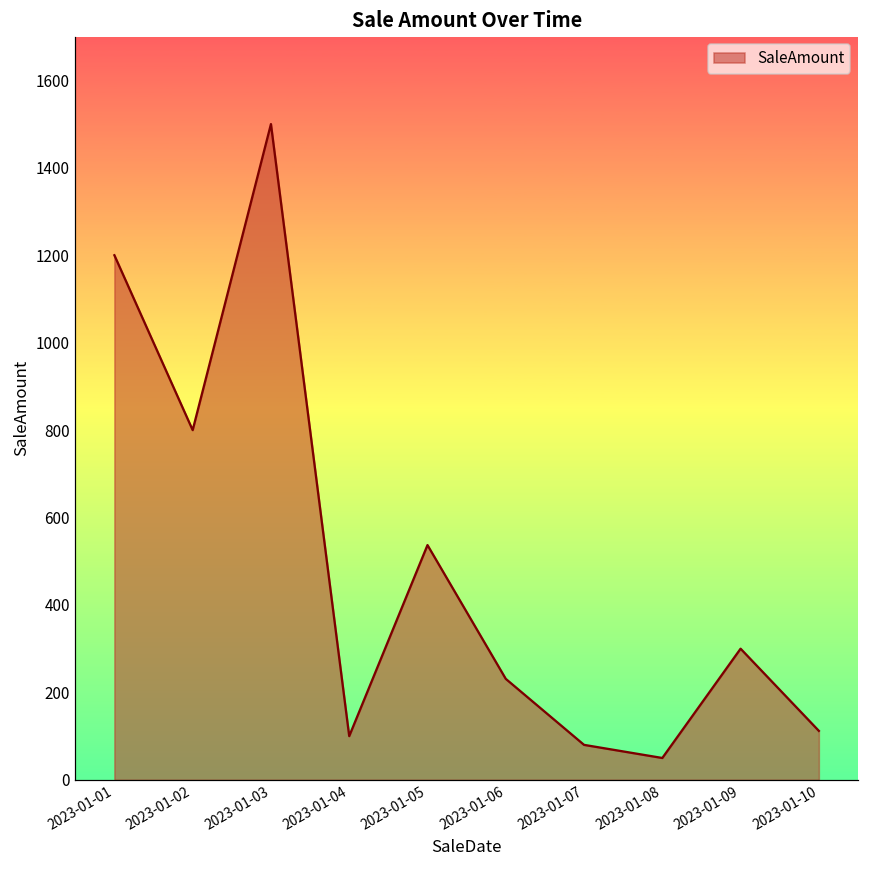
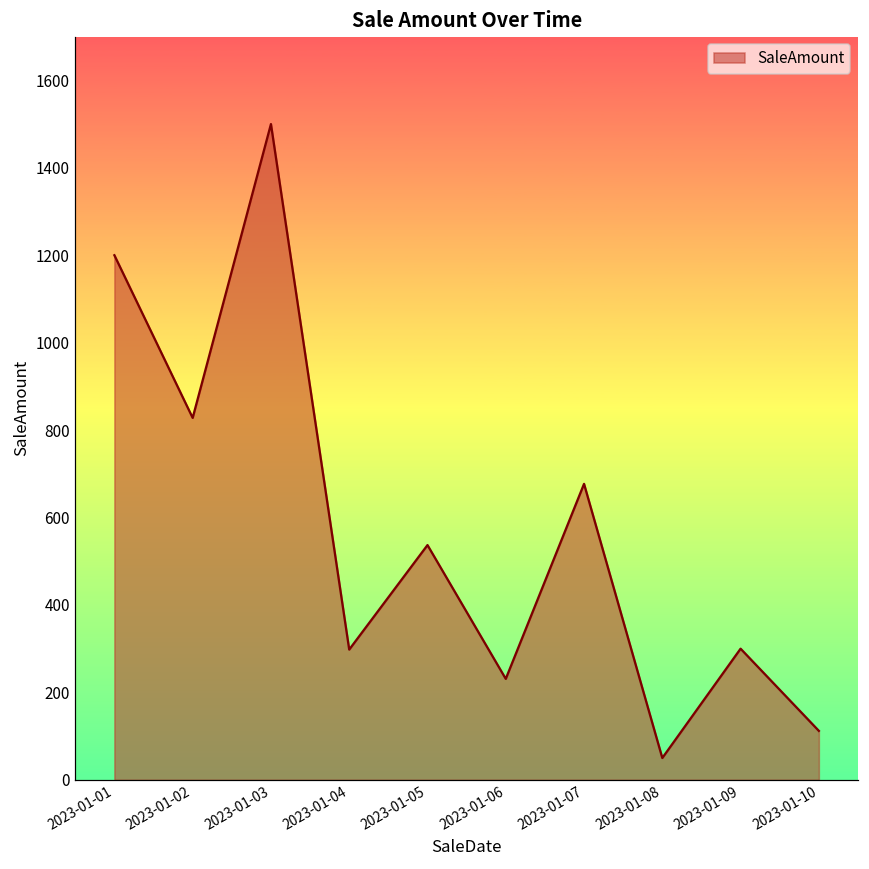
  {
    "2023-01-01": 1200,
-   "2023-01-02": 800,
+   "2023-01-02": 830,
    "2023-01-03": 1500,
-   "2023-01-04": 100,
+   "2023-01-04": 300,
    "2023-01-05": 540,
    "2023-01-06": 230,
-   "2023-01-07": 80,
+   "2023-01-07": 680,
    "2023-01-08": 50,
    "2023-01-09": 300,
    "2023-01-10": 110
  }
